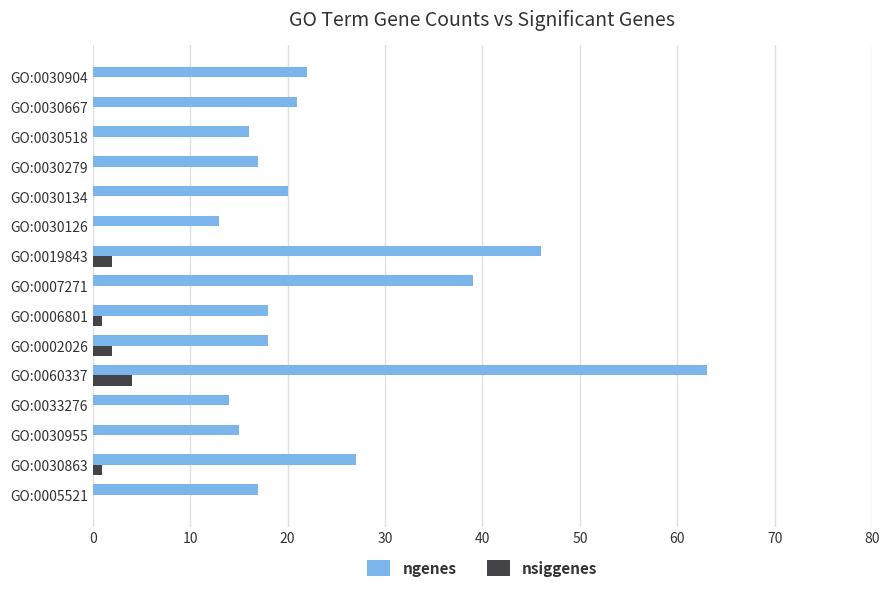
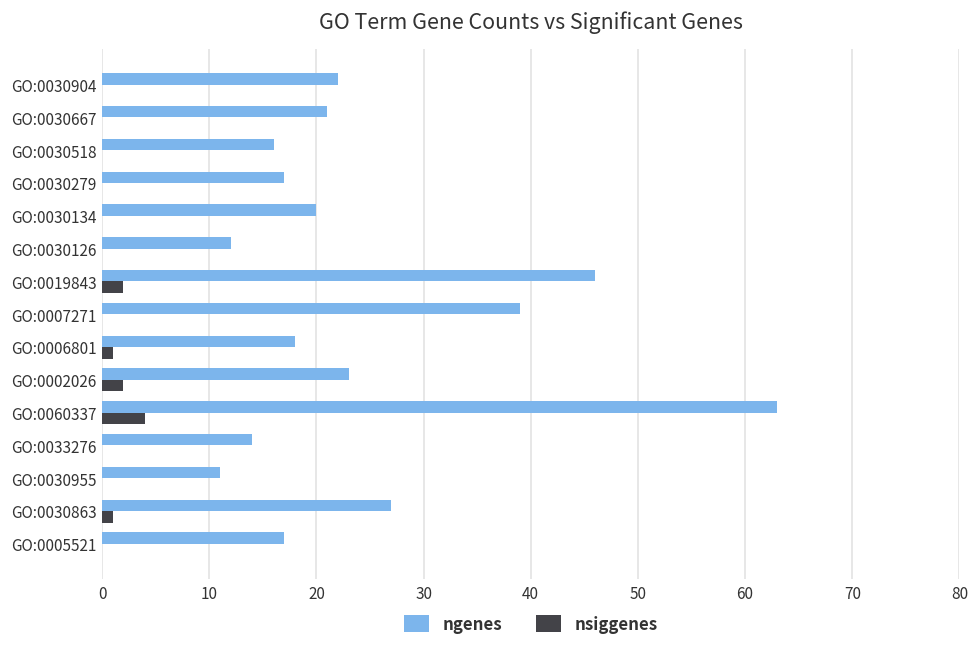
  {
    "ngenes": {
      "GO:0030904": 22,
      "GO:0030667": 21,
      "GO:0030518": 16,
      "GO:0030279": 17,
      "GO:0030134": 20,
-     "GO:0030126": 13,
+     "GO:0030126": 12,
      "GO:0019843": 46,
      "GO:0007271": 39,
      "GO:0006801": 18,
-     "GO:0002026": 18,
+     "GO:0002026": 23,
      "GO:0060337": 63,
      "GO:0033276": 14,
-     "GO:0030955": 15,
+     "GO:0030955": 11,
      "GO:0030863": 27,
      "GO:0005521": 17
    },
    "nsiggenes": {
      "GO:0030904": 0,
      "GO:0030667": 0,
      "GO:0030518": 0,
      "GO:0030279": 0,
      "GO:0030134": 0,
      "GO:0030126": 0,
      "GO:0019843": 2,
      "GO:0007271": 0,
      "GO:0006801": 1,
      "GO:0002026": 2,
      "GO:0060337": 4,
      "GO:0033276": 0,
      "GO:0030955": 0,
      "GO:0030863": 1,
      "GO:0005521": 0
    }
  }
